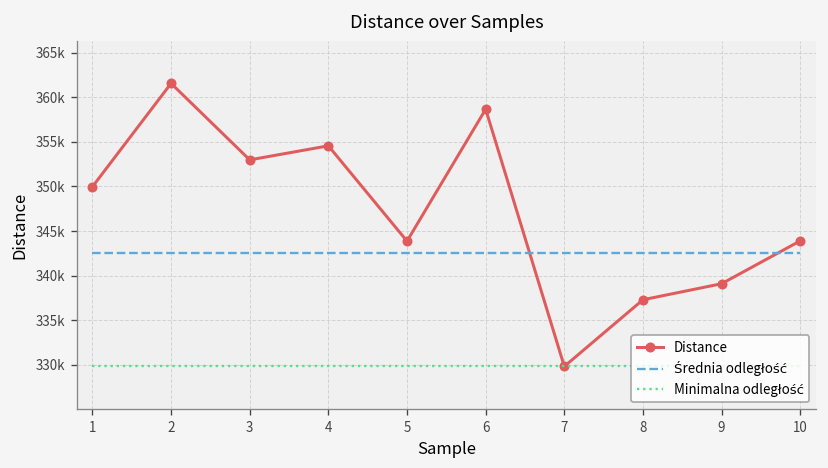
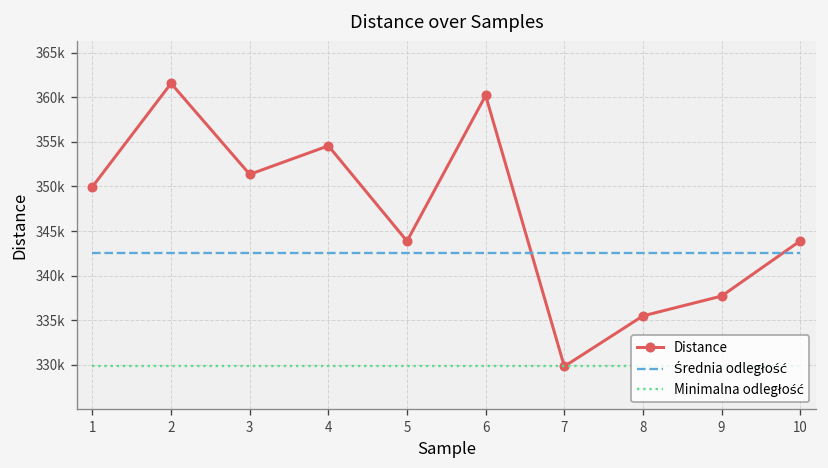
  {
    "Distance": {
      "1": 350000,
      "2": 362000,
-     "3": 353000,
+     "3": 351000,
      "4": 355000,
      "5": 344000,
-     "6": 359000,
-     "8": 337000,
-     "9": 339000,
+     "6": 360000,
+     "8": 335000,
+     "9": 338000,
      "10": 344000
    },
    "Średnia odległość": {
      "1": 342000,
      "2": 342000,
      "3": 342000,
      "4": 342000,
      "5": 342000,
      "6": 342000,
      "7": 342000,
      "8": 342000,
      "9": 342000,
      "10": 342000
    },
    "Minimalna odległość": {
      "1": 330000,
      "2": 330000,
      "3": 330000,
      "4": 330000,
      "5": 330000,
      "6": 330000
    }
  }
